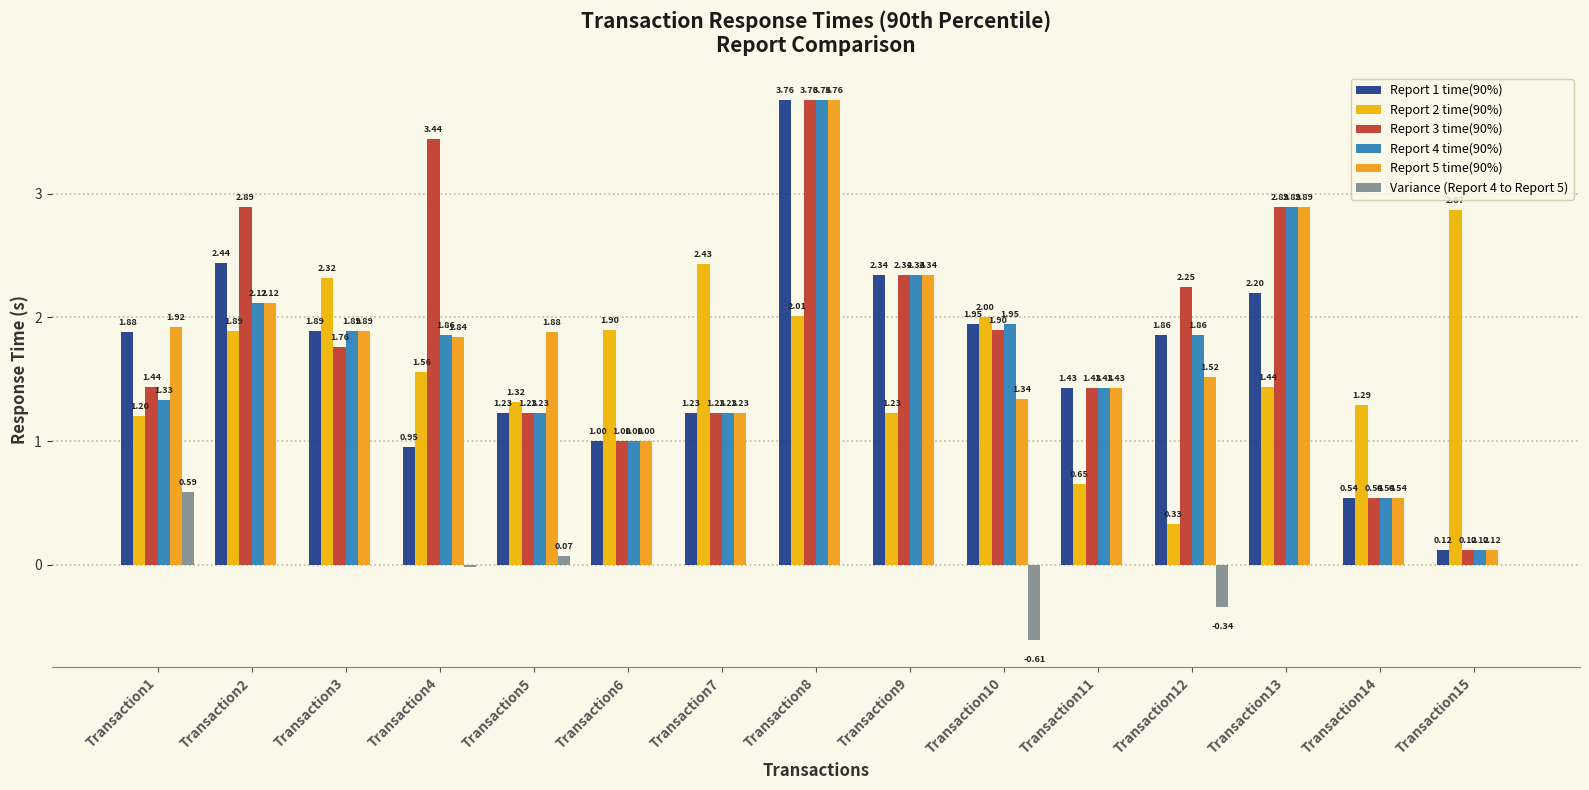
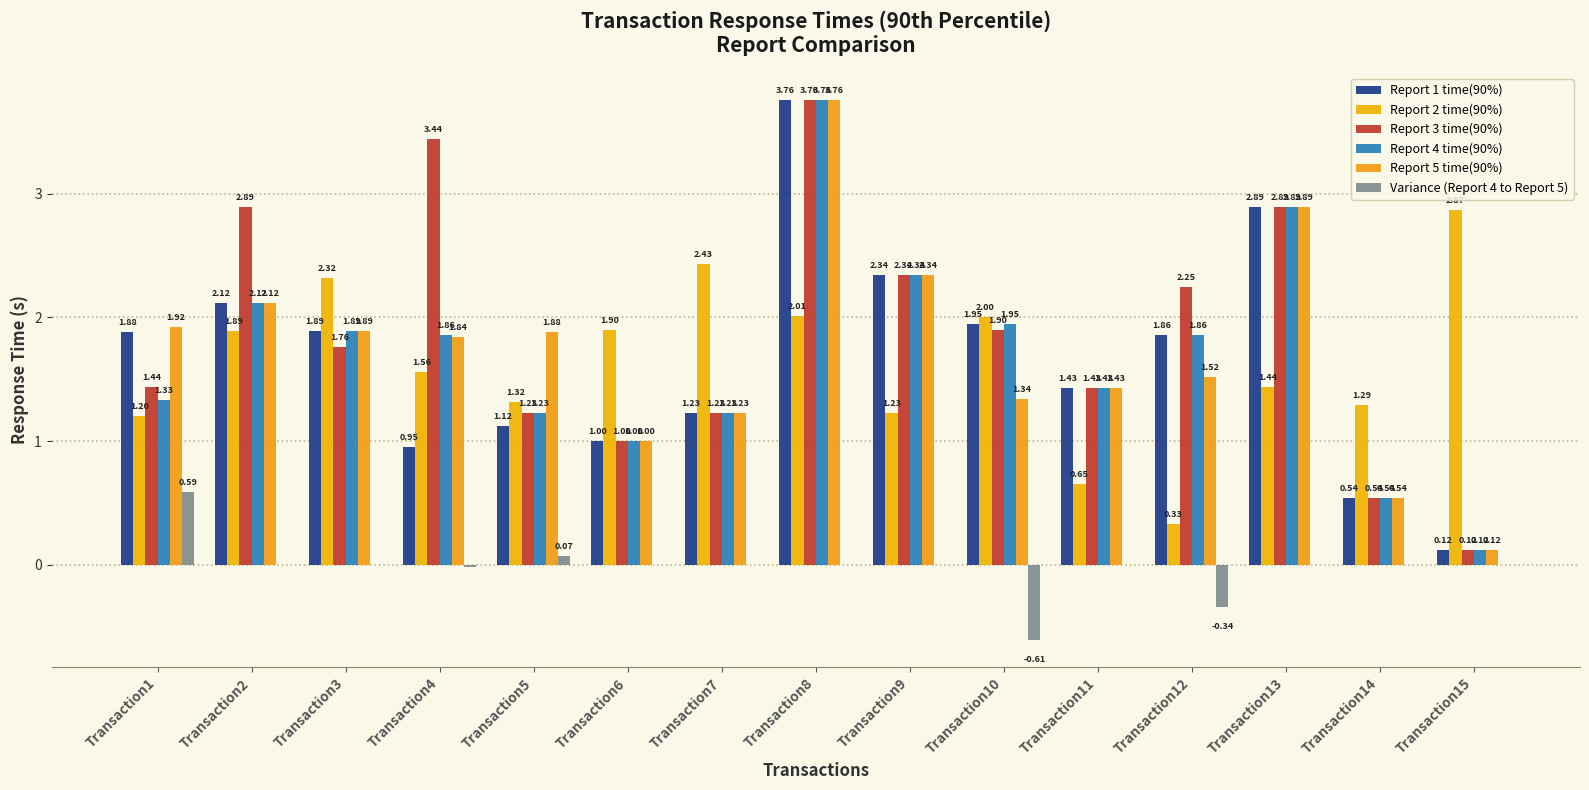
  {
    "Report 1 time(90%)": {
      "Transaction1": 1.88,
-     "Transaction2": 2.44,
+     "Transaction2": 2.12,
      "Transaction3": 1.89,
      "Transaction4": 0.95,
-     "Transaction5": 1.23,
+     "Transaction5": 1.12,
      "Transaction6": 1.00,
      "Transaction7": 1.23,
      "Transaction8": 3.76,
      "Transaction9": 2.34,
      "Transaction10": 1.95,
      "Transaction11": 1.43,
      "Transaction12": 1.86,
-     "Transaction13": 2.20,
+     "Transaction13": 2.89,
      "Transaction14": 0.54,
      "Transaction15": 0.12
    },
    "Report 3 time(90%)": {
      "Transaction1": 1.44,
      "Transaction2": 2.89,
      "Transaction3": 1.76,
      "Transaction4": 3.44,
      "Transaction10": 1.90,
      "Transaction12": 2.25
    },
    "Report 4 time(90%)": {
      "Transaction1": 1.33,
      "Transaction10": 1.95,
      "Transaction12": 1.86
    },
    "Variance (Report 4 to Report 5)": {
      "Transaction1": 0.59,
      "Transaction5": 0.07,
      "Transaction10": -0.61,
      "Transaction12": -0.34
    }
  }
